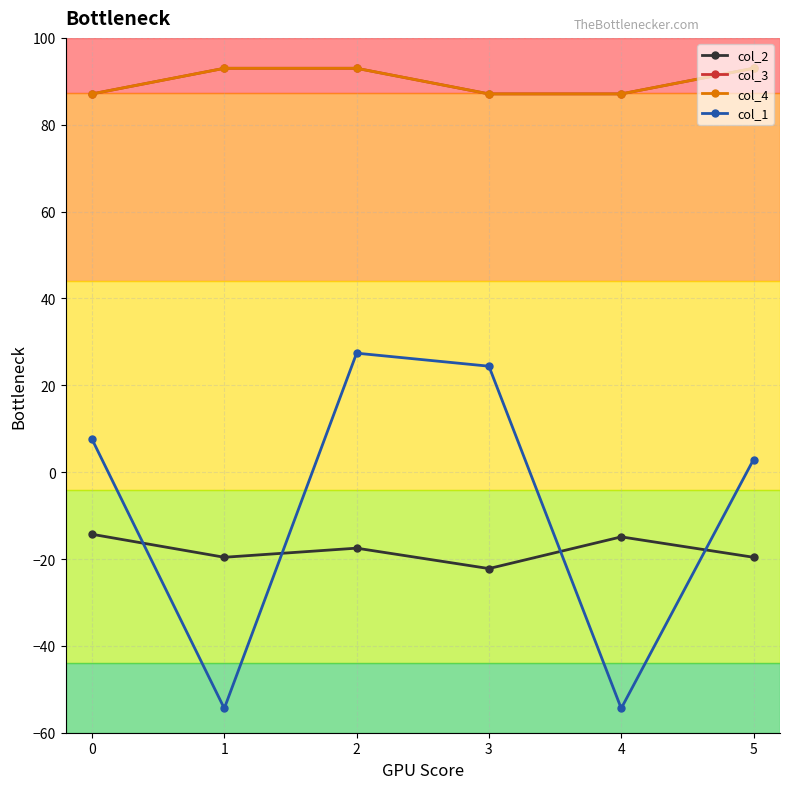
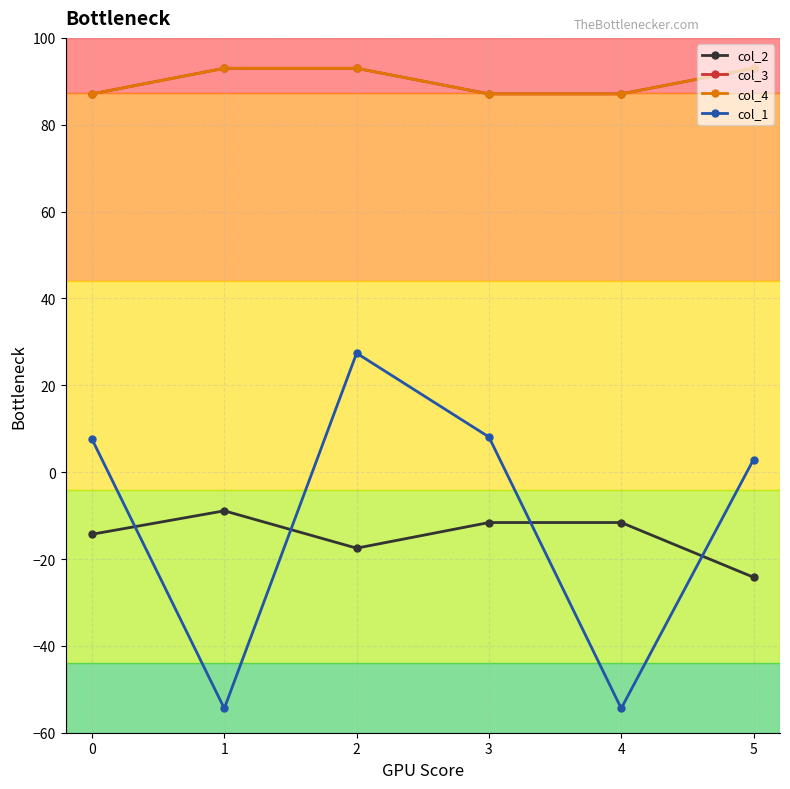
  {
    "col_2": {
      "0": -14,
-     "1": -20,
+     "1": -9,
      "2": -18,
-     "3": -22,
-     "4": -15,
-     "5": -20
+     "3": -12,
+     "4": -12,
+     "5": -24
    },
    "col_4": {
      "0": 87,
      "1": 93,
      "2": 93,
      "3": 87,
      "4": 87
    },
    "col_1": {
      "0": 8,
      "1": -54,
      "2": 27,
-     "3": 24,
+     "3": 8,
      "4": -54,
      "5": 3
    }
  }
